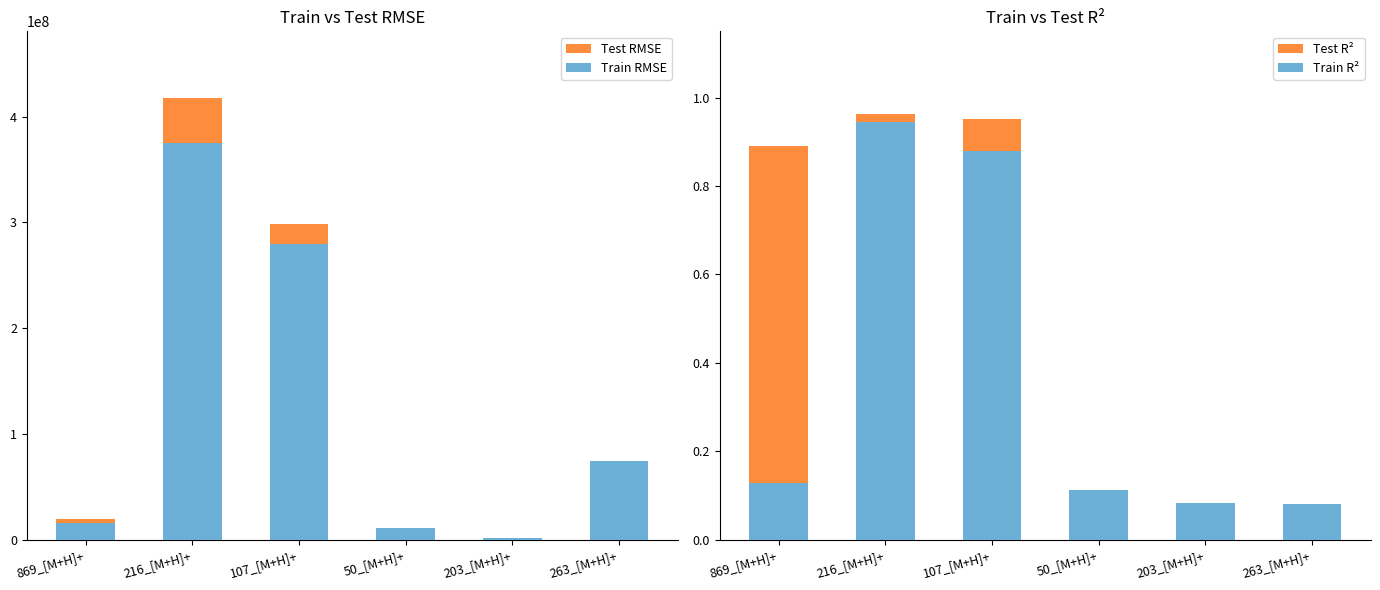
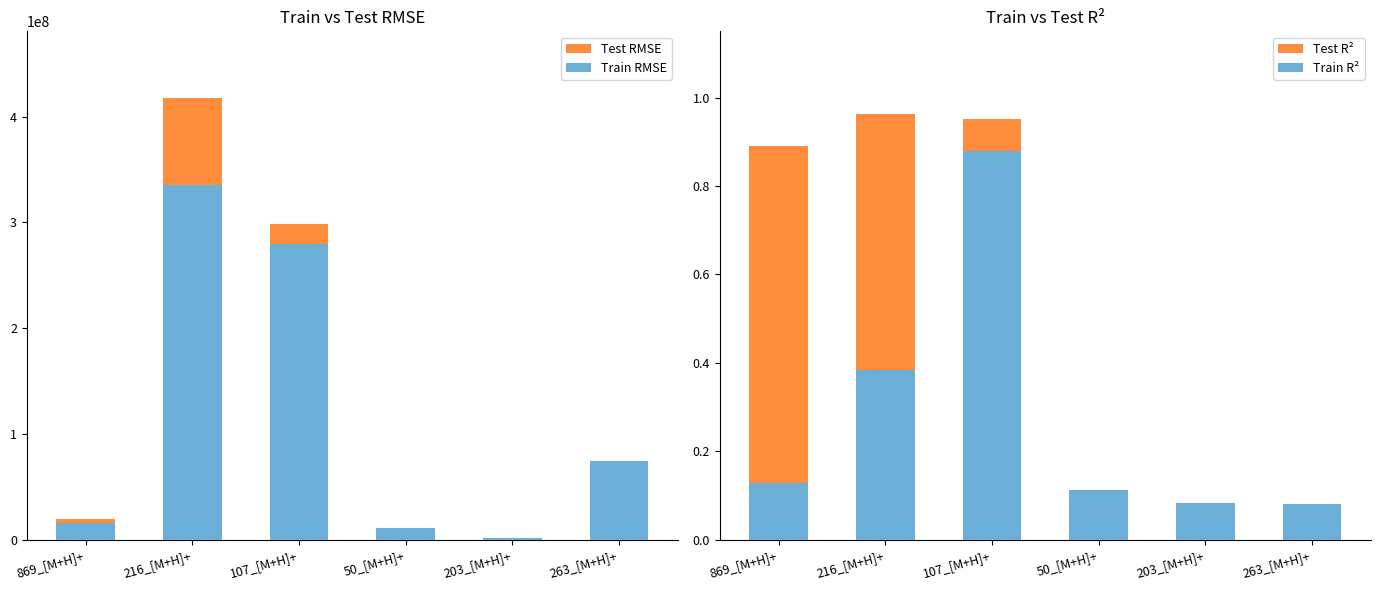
  {
    "Train vs Test RMSE": {
      "Test RMSE": {
        "869_[M+H]+": 20000000,
        "216_[M+H]+": 418000000,
        "107_[M+H]+": 298000000,
        "50_[M+H]+": 12000000
      },
      "Train RMSE": {
-       "216_[M+H]+": 375000000,
+       "216_[M+H]+": 336000000,
        "50_[M+H]+": 12000000,
        "263_[M+H]+": 74000000
      }
    },
    "Train vs Test R²": {
      "Test R²": {
        "869_[M+H]+": 0.89,
        "216_[M+H]+": 0.96,
        "107_[M+H]+": 0.95,
        "263_[M+H]+": 0.08
      },
      "Train R²": {
-       "216_[M+H]+": 0.95,
+       "216_[M+H]+": 0.38,
        "50_[M+H]+": 0.11,
        "203_[M+H]+": 0.08,
        "263_[M+H]+": 0.08
      }
    }
  }
